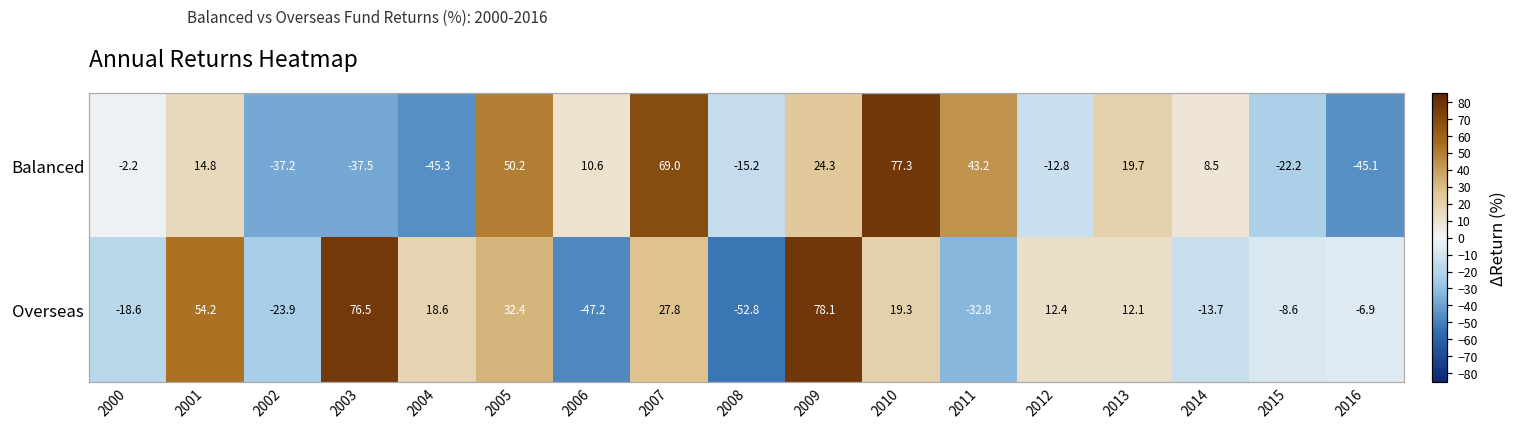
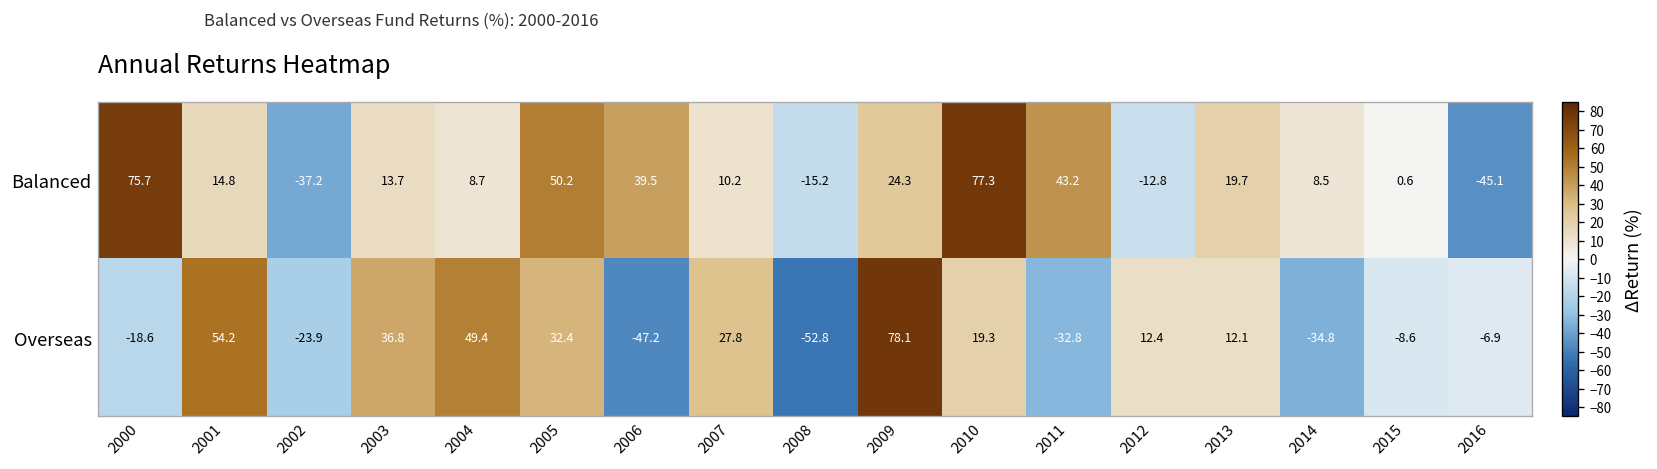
  {
    "Balanced": {
-     "2000": -2.2,
+     "2000": 75.7,
      "2001": 14.8,
      "2002": -37.2,
-     "2003": -37.5,
-     "2004": -45.3,
+     "2003": 13.7,
+     "2004": 8.7,
      "2005": 50.2,
-     "2006": 10.6,
-     "2007": 69.0,
+     "2006": 39.5,
+     "2007": 10.2,
      "2008": -15.2,
      "2009": 24.3,
      "2010": 77.3,
      "2011": 43.2,
      "2012": -12.8,
      "2013": 19.7,
      "2014": 8.5,
-     "2015": -22.2,
+     "2015": 0.6,
      "2016": -45.1
    },
    "Overseas": {
      "2000": -18.6,
      "2001": 54.2,
      "2002": -23.9,
-     "2003": 76.5,
-     "2004": 18.6,
+     "2003": 36.8,
+     "2004": 49.4,
      "2005": 32.4,
      "2006": -47.2,
      "2007": 27.8,
      "2008": -52.8,
      "2009": 78.1,
      "2010": 19.3,
      "2011": -32.8,
      "2012": 12.4,
      "2013": 12.1,
-     "2014": -13.7,
+     "2014": -34.8,
      "2015": -8.6,
      "2016": -6.9
    }
  }
